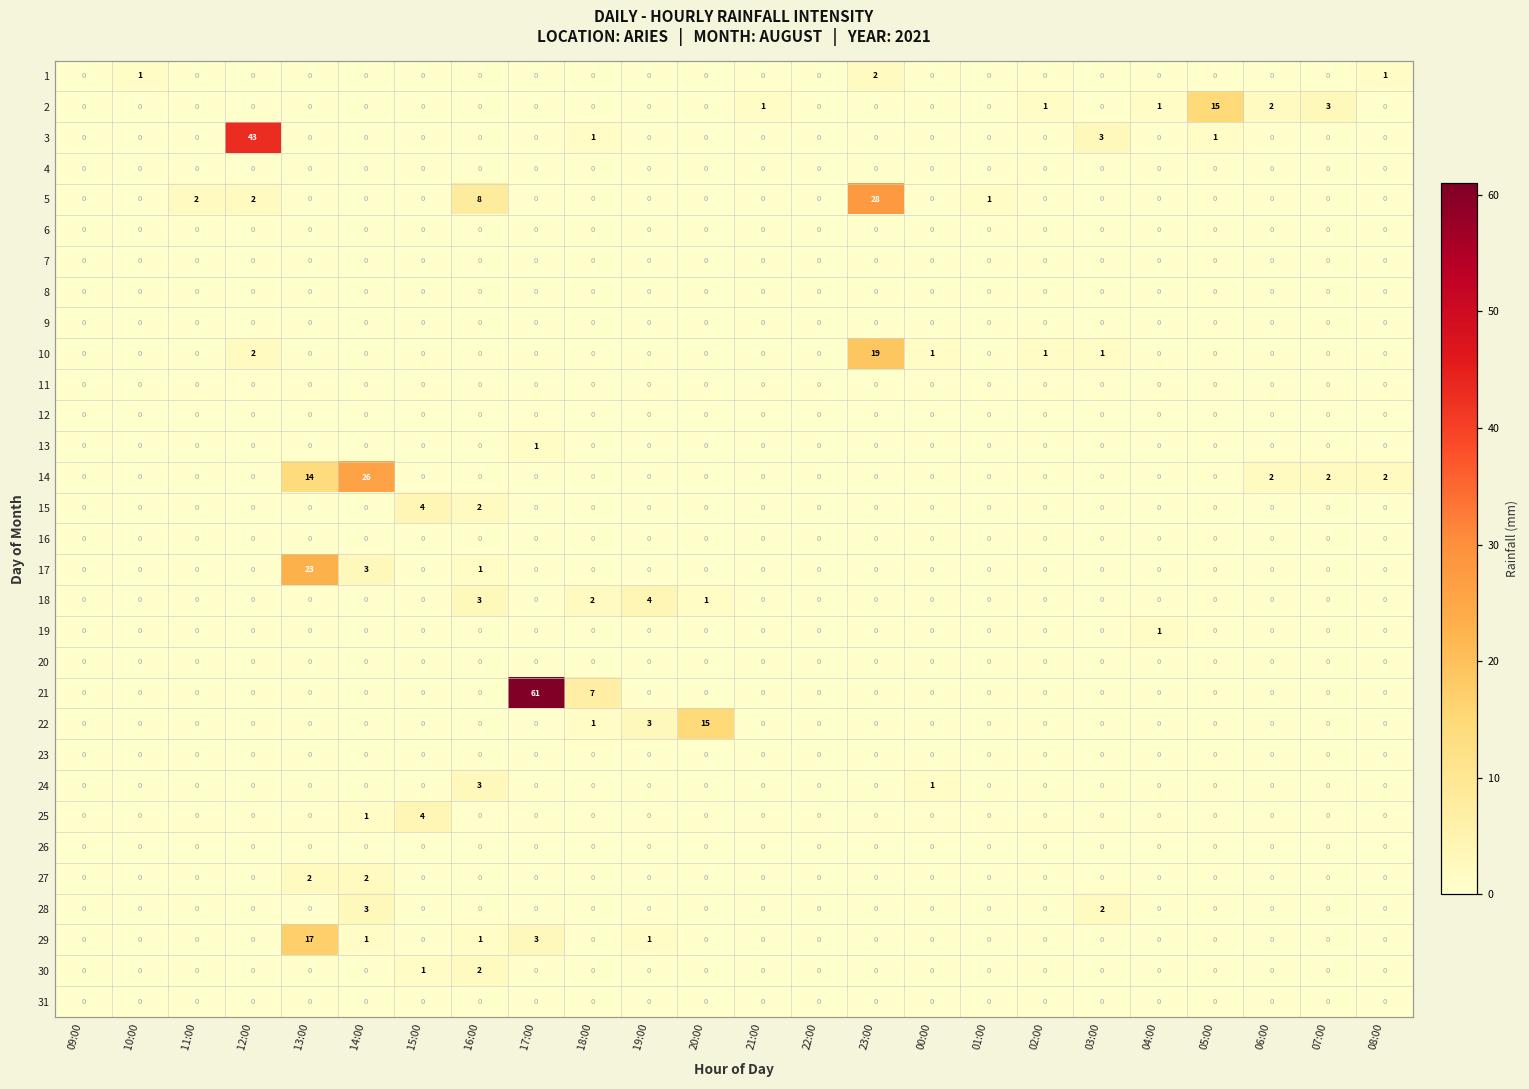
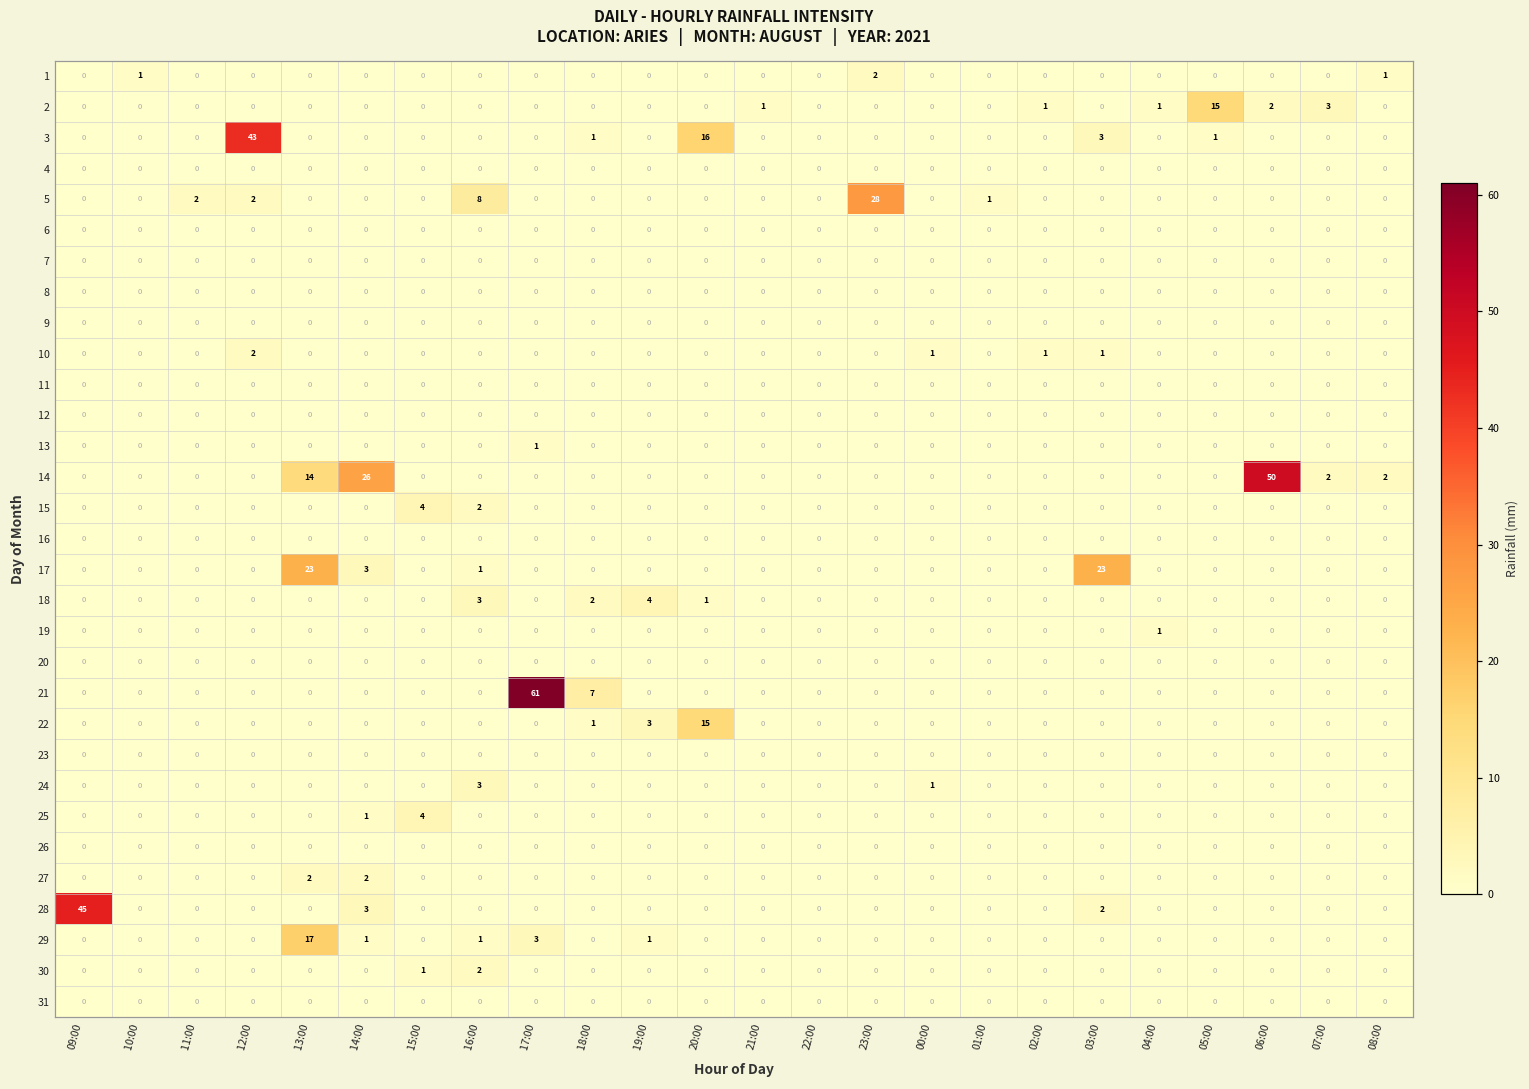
  {
    "3": {
      "09:00": 0,
      "10:00": 0,
      "11:00": 0,
      "12:00": 43,
      "13:00": 0,
      "14:00": 0,
      "15:00": 0,
      "16:00": 0,
      "17:00": 0,
      "18:00": 1,
      "19:00": 0,
-     "20:00": 0,
+     "20:00": 16,
      "21:00": 0,
      "22:00": 0,
      "23:00": 0,
      "00:00": 0,
      "01:00": 0,
      "02:00": 0,
      "03:00": 3,
      "04:00": 0,
      "05:00": 1,
      "06:00": 0,
      "07:00": 0,
      "08:00": 0
    },
    "10": {
      "09:00": 0,
      "10:00": 0,
      "11:00": 0,
      "12:00": 2,
      "13:00": 0,
      "14:00": 0,
      "15:00": 0,
      "16:00": 0,
      "17:00": 0,
      "18:00": 0,
      "19:00": 0,
      "20:00": 0,
      "21:00": 0,
      "22:00": 0,
-     "23:00": 19,
+     "23:00": 0,
      "00:00": 1,
      "01:00": 0,
      "02:00": 1,
      "03:00": 1,
      "04:00": 0,
      "05:00": 0,
      "06:00": 0,
      "07:00": 0,
      "08:00": 0
    },
    "14": {
      "09:00": 0,
      "10:00": 0,
      "11:00": 0,
      "12:00": 0,
      "13:00": 14,
      "14:00": 26,
      "15:00": 0,
      "16:00": 0,
      "17:00": 0,
      "18:00": 0,
      "19:00": 0,
      "20:00": 0,
      "21:00": 0,
      "22:00": 0,
      "23:00": 0,
      "00:00": 0,
      "01:00": 0,
      "02:00": 0,
      "03:00": 0,
      "04:00": 0,
      "05:00": 0,
-     "06:00": 2,
+     "06:00": 50,
      "07:00": 2,
      "08:00": 2
    },
    "17": {
      "09:00": 0,
      "10:00": 0,
      "11:00": 0,
      "12:00": 0,
      "13:00": 23,
      "14:00": 3,
      "15:00": 0,
      "16:00": 1,
      "17:00": 0,
      "18:00": 0,
      "19:00": 0,
      "20:00": 0,
      "21:00": 0,
      "22:00": 0,
      "23:00": 0,
      "00:00": 0,
      "01:00": 0,
      "02:00": 0,
-     "03:00": 0,
+     "03:00": 23,
      "04:00": 0,
      "05:00": 0,
      "06:00": 0,
      "07:00": 0,
      "08:00": 0
    },
    "28": {
-     "09:00": 0,
+     "09:00": 45,
      "10:00": 0,
      "11:00": 0,
      "12:00": 0,
      "13:00": 0,
      "14:00": 3,
      "15:00": 0,
      "16:00": 0,
      "17:00": 0,
      "18:00": 0,
      "19:00": 0,
      "20:00": 0,
      "21:00": 0,
      "22:00": 0,
      "23:00": 0,
      "00:00": 0,
      "01:00": 0,
      "02:00": 0,
      "03:00": 2,
      "04:00": 0,
      "05:00": 0,
      "06:00": 0,
      "07:00": 0,
      "08:00": 0
    }
  }
